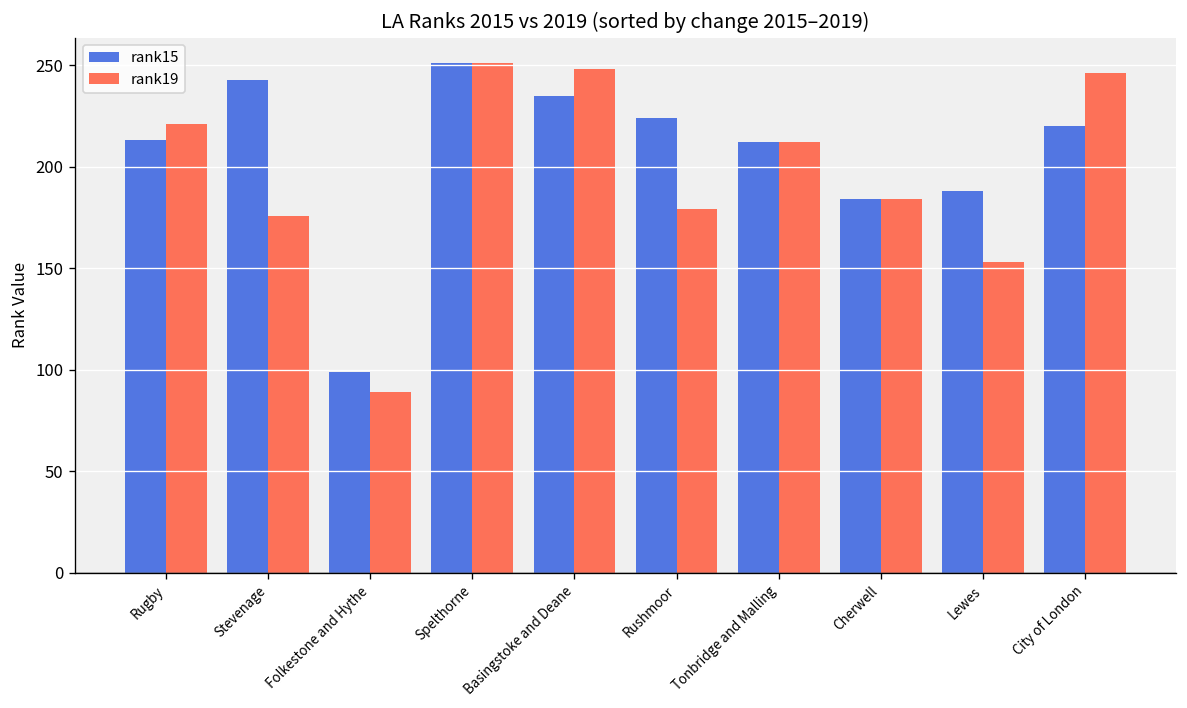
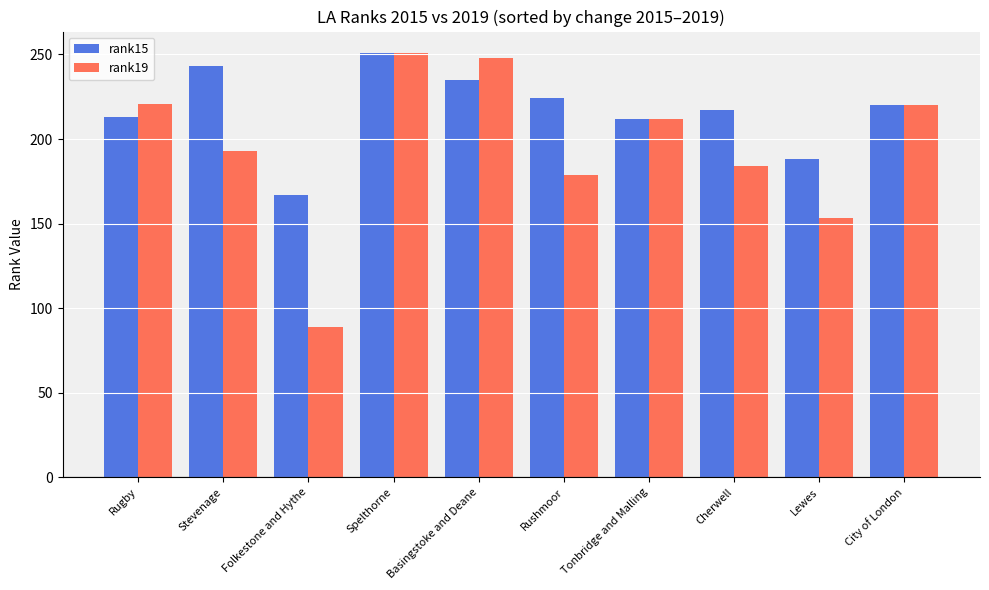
  {
    "rank15": {
      "Rugby": 213,
      "Stevenage": 243,
-     "Folkestone and Hythe": 99,
+     "Folkestone and Hythe": 167,
      "Spelthorne": 251,
      "Basingstoke and Deane": 235,
      "Rushmoor": 224,
      "Tonbridge and Malling": 212,
-     "Cherwell": 184,
+     "Cherwell": 217,
      "Lewes": 188,
      "City of London": 220
    },
    "rank19": {
      "Rugby": 221,
-     "Stevenage": 176,
+     "Stevenage": 193,
      "Folkestone and Hythe": 89,
      "Spelthorne": 251,
      "Basingstoke and Deane": 248,
      "Rushmoor": 179,
      "Tonbridge and Malling": 212,
      "Cherwell": 184,
      "Lewes": 153,
-     "City of London": 246
+     "City of London": 220
    }
  }
